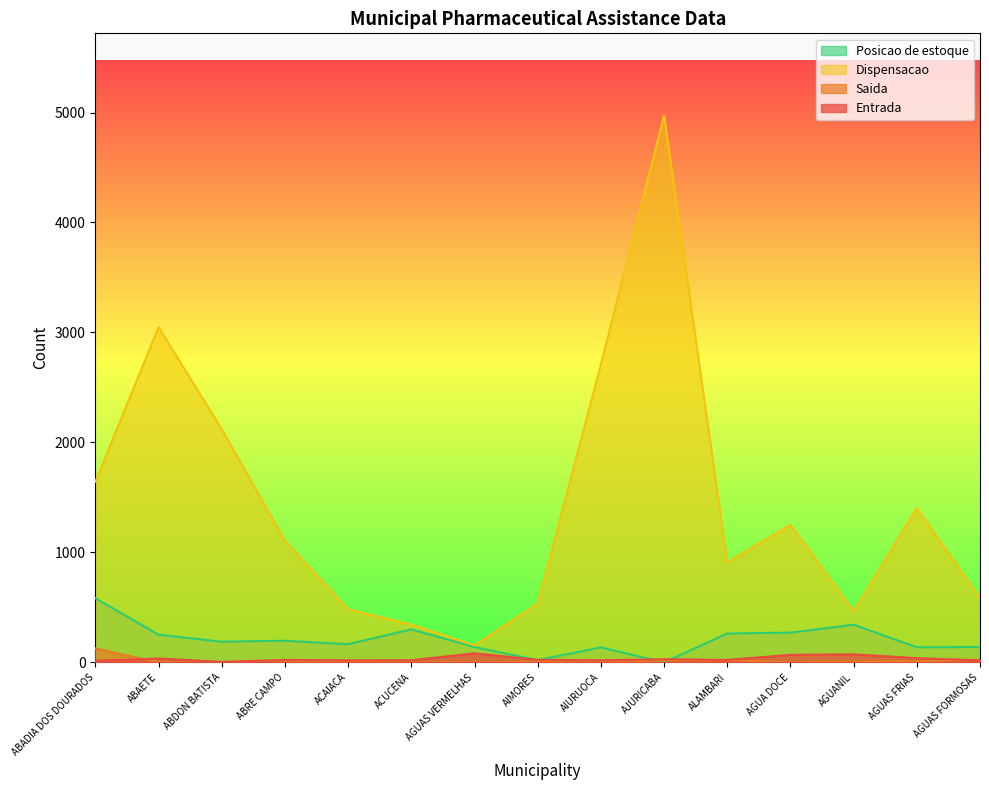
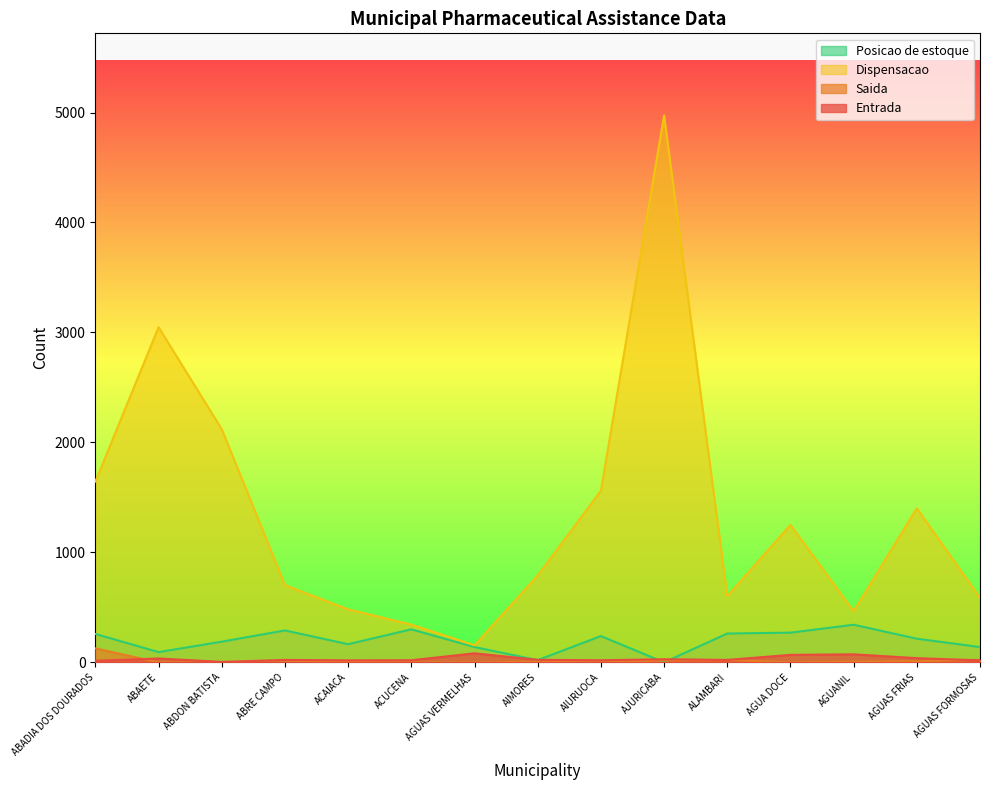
  {
    "Posicao de estoque": {
-     "ABADIA DOS DOURADOS": 580,
-     "ABAETE": 250,
+     "ABADIA DOS DOURADOS": 260,
+     "ABAETE": 90,
      "ABDON BATISTA": 190,
-     "ABRE CAMPO": 200,
+     "ABRE CAMPO": 290,
      "ACAIACA": 170,
      "ACUCENA": 300,
-     "AIURUOCA": 140,
+     "AIURUOCA": 240,
      "ALAMBARI": 260,
      "AGUA DOCE": 270,
      "AGUANIL": 340,
-     "AGUAS FRIAS": 140,
+     "AGUAS FRIAS": 220,
      "AGUAS FORMOSAS": 140
    },
    "Dispensacao": {
      "ABADIA DOS DOURADOS": 1640,
      "ABAETE": 3050,
      "ABDON BATISTA": 2120,
-     "ABRE CAMPO": 1100,
+     "ABRE CAMPO": 700,
      "ACAIACA": 480,
      "ACUCENA": 340,
-     "AIMORES": 530,
-     "AIURUOCA": 2710,
+     "AIMORES": 790,
+     "AIURUOCA": 1560,
      "AJURICABA": 4970,
-     "ALAMBARI": 910,
+     "ALAMBARI": 600,
      "AGUA DOCE": 1250,
      "AGUANIL": 470,
      "AGUAS FRIAS": 1400,
      "AGUAS FORMOSAS": 590
    }
  }
